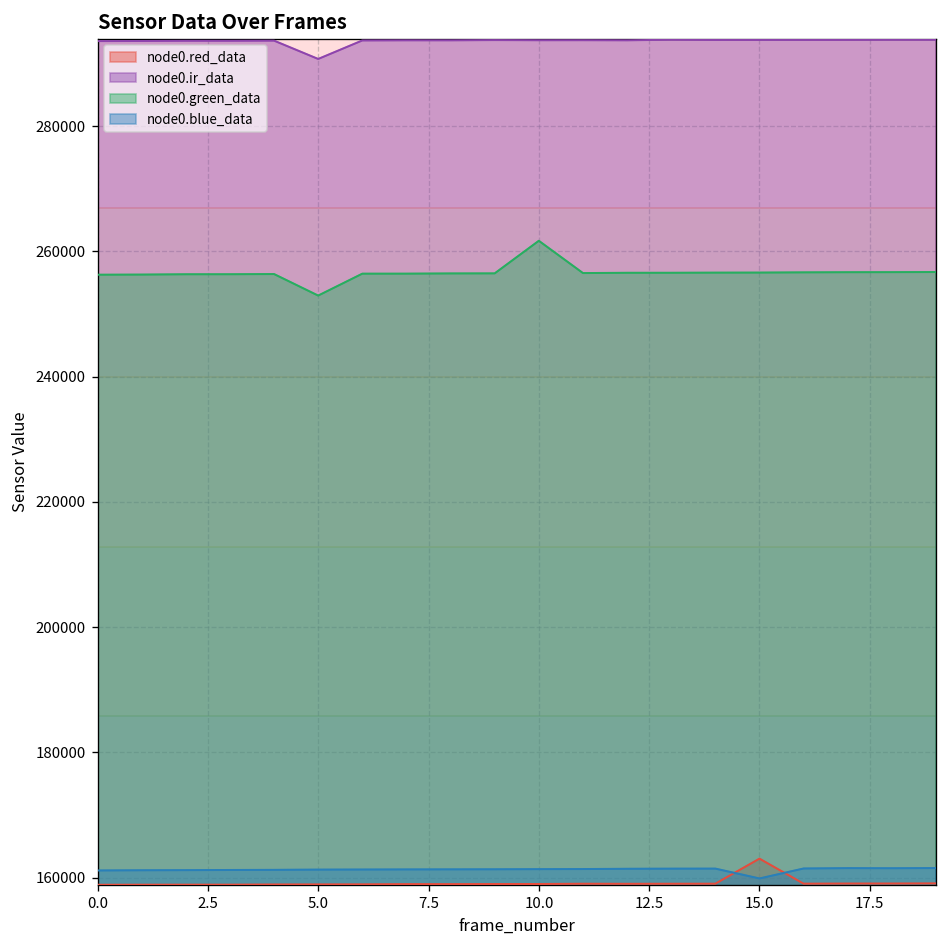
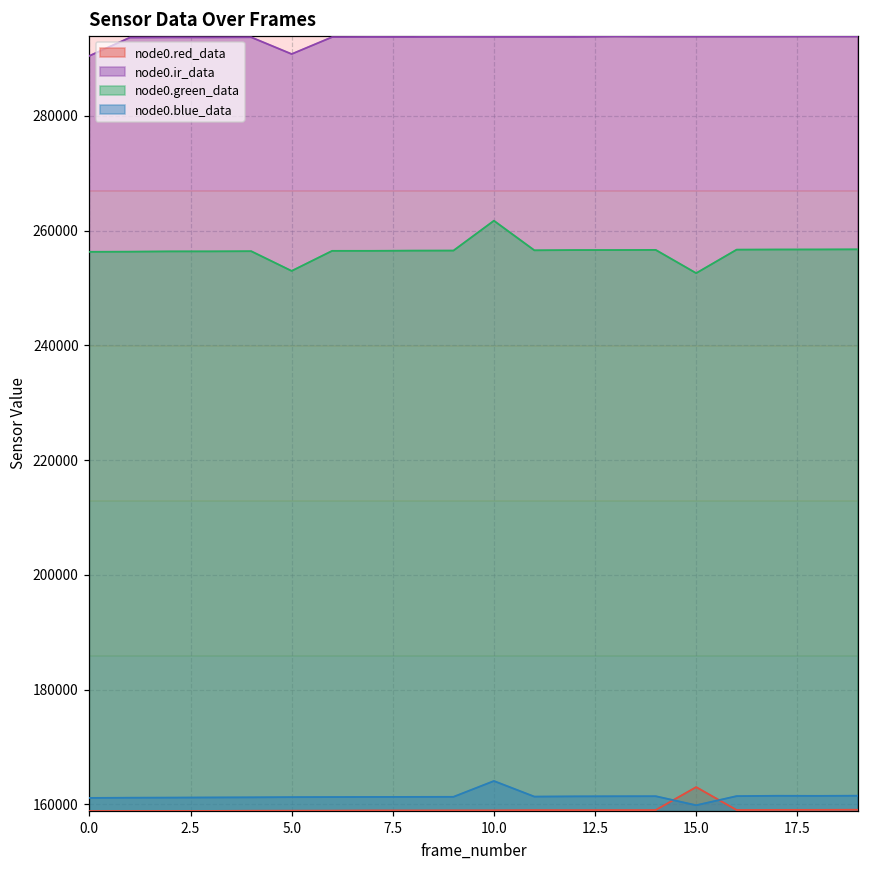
  {
    "node0.red_data": {
      "0.0": 159000,
      "5.0": 159000,
      "10.0": 159000,
      "15.0": 163000
    },
    "node0.ir_data": {
-     "0.0": 294000,
+     "0.0": 290000,
      "5.0": 291000,
      "10.0": 294000,
      "15.0": 294000
    },
    "node0.green_data": {
      "0.0": 256000,
      "5.0": 253000,
      "10.0": 262000,
-     "15.0": 257000
+     "15.0": 253000
    },
    "node0.blue_data": {
      "0.0": 161000,
      "5.0": 161000,
-     "10.0": 161000,
+     "10.0": 164000,
      "15.0": 160000
    }
  }
